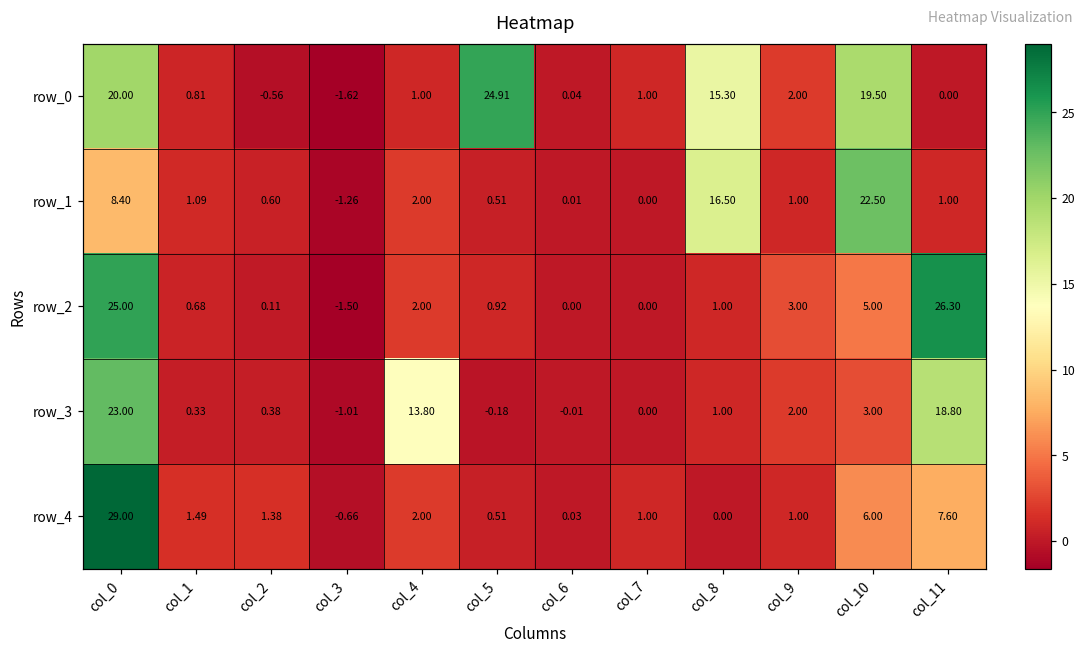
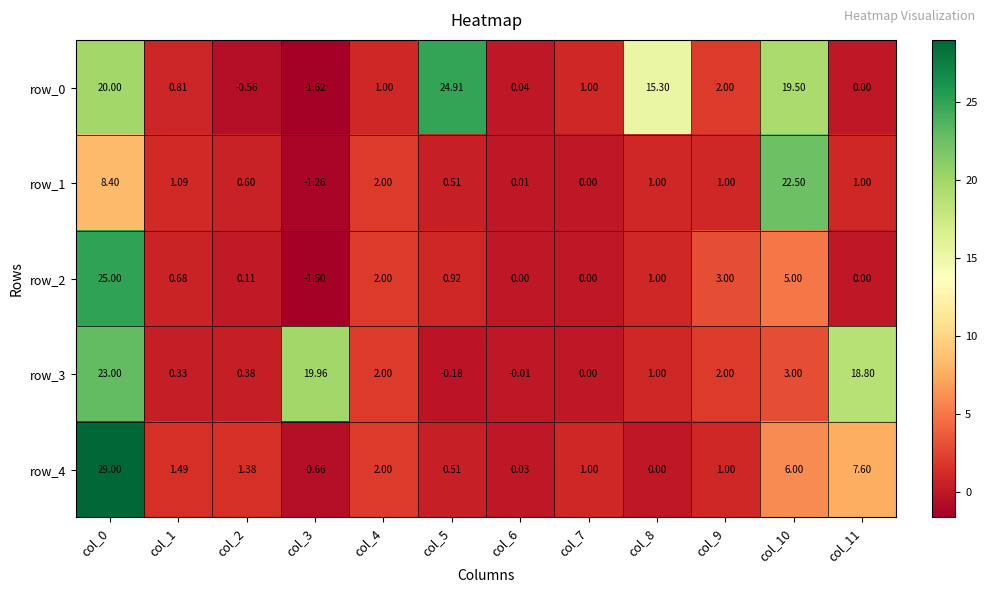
  {
    "row_0": {
      "col_0": 20.00,
      "col_1": 0.81,
      "col_2": -0.56,
      "col_3": -1.62,
      "col_4": 1.00,
      "col_5": 24.91,
      "col_6": 0.04,
      "col_7": 1.00,
      "col_8": 15.30,
      "col_9": 2.00,
      "col_10": 19.50,
      "col_11": 0.00
    },
    "row_1": {
      "col_0": 8.40,
      "col_1": 1.09,
      "col_2": 0.60,
      "col_3": -1.26,
      "col_4": 2.00,
      "col_5": 0.51,
      "col_6": 0.01,
      "col_7": 0.00,
-     "col_8": 16.50,
+     "col_8": 1.00,
      "col_9": 1.00,
      "col_10": 22.50,
      "col_11": 1.00
    },
    "row_2": {
      "col_0": 25.00,
      "col_1": 0.68,
      "col_2": 0.11,
      "col_3": -1.50,
      "col_4": 2.00,
      "col_5": 0.92,
      "col_6": 0.00,
      "col_7": 0.00,
      "col_8": 1.00,
      "col_9": 3.00,
      "col_10": 5.00,
-     "col_11": 26.30
+     "col_11": 0.00
    },
    "row_3": {
      "col_0": 23.00,
      "col_1": 0.33,
      "col_2": 0.38,
-     "col_3": -1.01,
-     "col_4": 13.80,
+     "col_3": 19.96,
+     "col_4": 2.00,
      "col_5": -0.18,
      "col_6": -0.01,
      "col_7": 0.00,
      "col_8": 1.00,
      "col_9": 2.00,
      "col_10": 3.00,
      "col_11": 18.80
    },
    "row_4": {
      "col_0": 29.00,
      "col_1": 1.49,
      "col_2": 1.38,
      "col_3": -0.66,
      "col_4": 2.00,
      "col_5": 0.51,
      "col_6": 0.03,
      "col_7": 1.00,
      "col_8": 0.00,
      "col_9": 1.00,
      "col_10": 6.00,
      "col_11": 7.60
    }
  }
